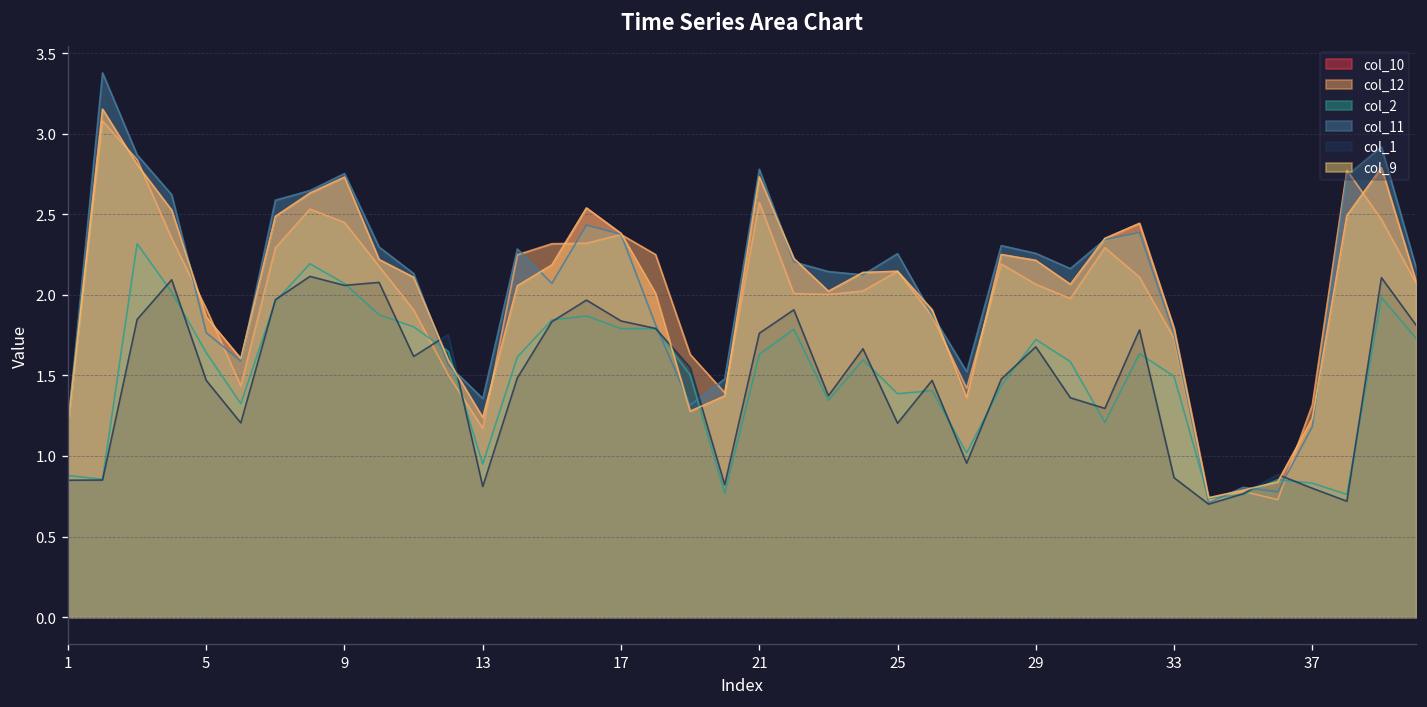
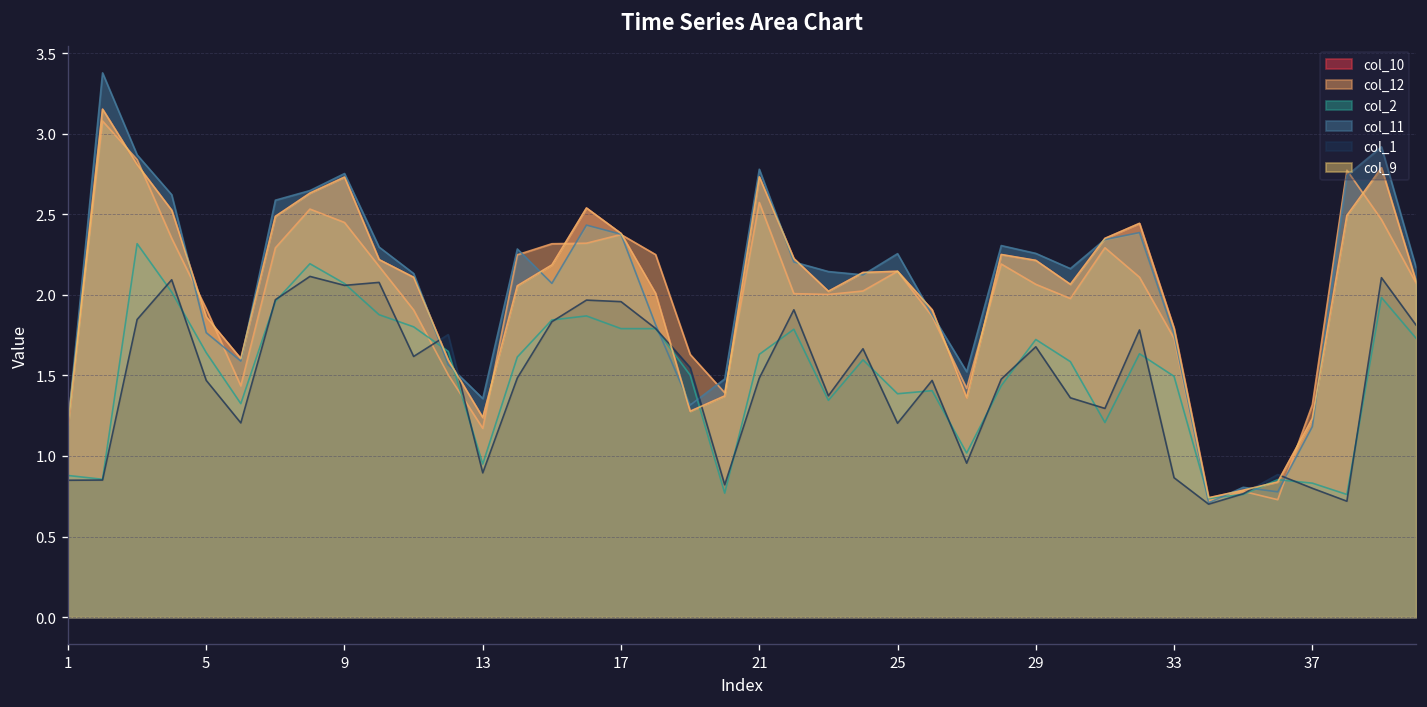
  {
    "col_1": {
      "1": 0.85,
      "5": 1.47,
-     "13": 0.81,
-     "17": 1.84,
-     "21": 1.76,
+     "13": 0.90,
+     "17": 1.96,
+     "21": 1.48,
      "25": 1.20,
      "29": 1.68,
      "33": 0.86,
      "37": 0.80
    }
  }
